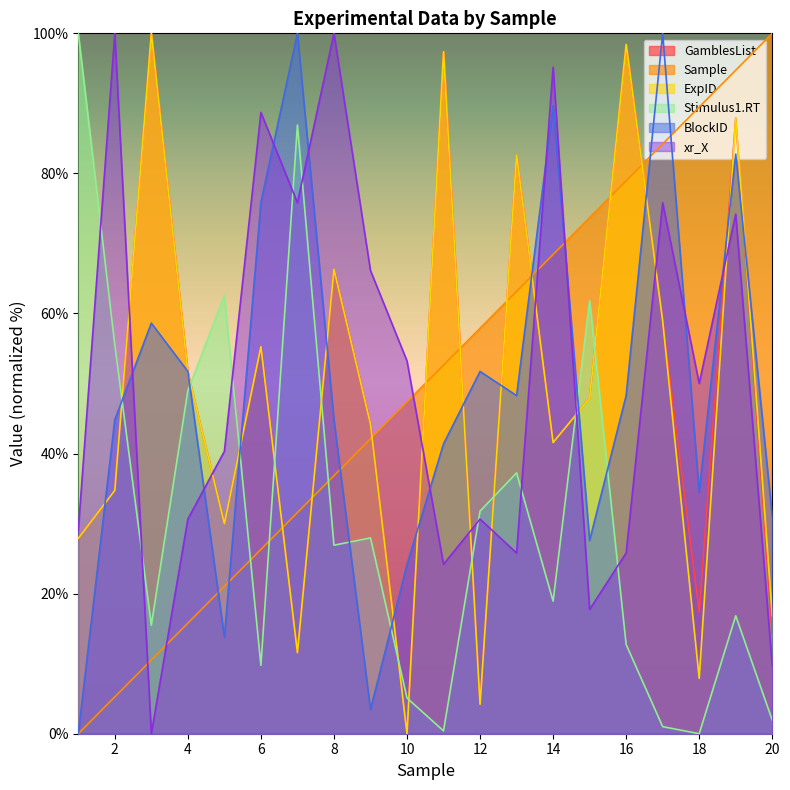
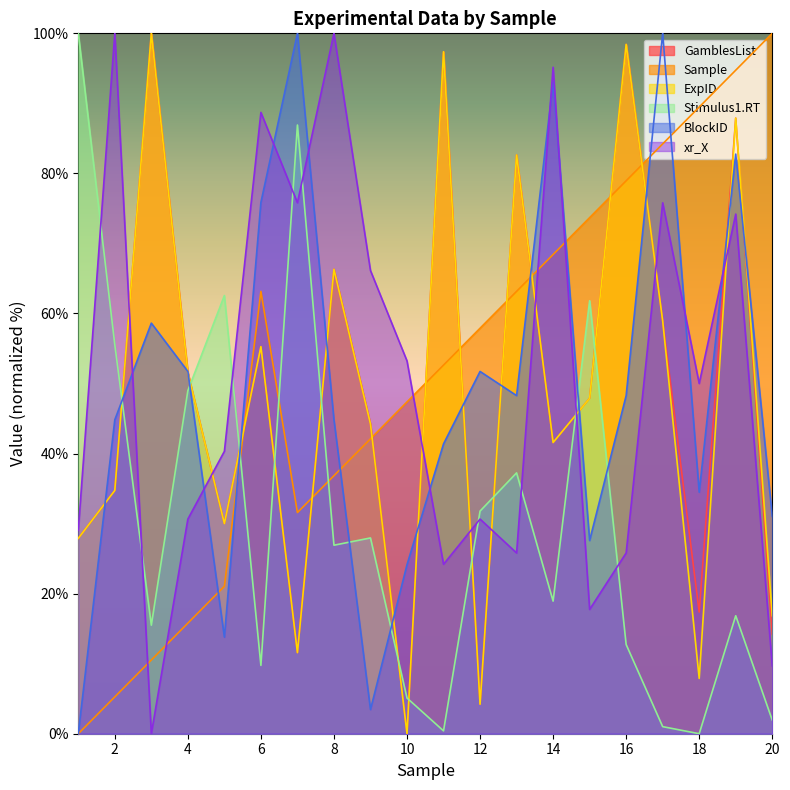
  {
    "GamblesList": {
      "18": "17%",
      "20": "14%"
    },
    "Sample": {
      "2": "5%",
      "4": "16%",
-     "6": "26%",
+     "6": "63%",
      "8": "37%",
      "10": "47%",
      "12": "58%",
      "14": "68%",
      "16": "79%",
      "20": "100%"
    },
    "ExpID": {
      "18": "8%",
      "20": "17%"
    },
    "Stimulus1.RT": {
      "2": "56%",
      "4": "49%",
      "6": "10%",
      "8": "27%",
      "10": "5%",
      "12": "32%",
      "14": "19%",
      "16": "13%",
      "18": "0%",
      "20": "2%"
    },
    "BlockID": {
      "2": "45%",
      "6": "76%",
      "8": "45%",
      "10": "24%",
      "12": "52%",
-     "14": "90%",
+     "14": "93%",
      "16": "48%",
      "18": "34%",
      "20": "31%"
    },
    "xr_X": {
      "2": "100%",
      "4": "31%",
      "6": "89%",
      "8": "100%",
      "10": "53%",
      "12": "31%",
      "14": "95%",
      "16": "26%",
      "18": "50%",
      "20": "10%"
    }
  }
